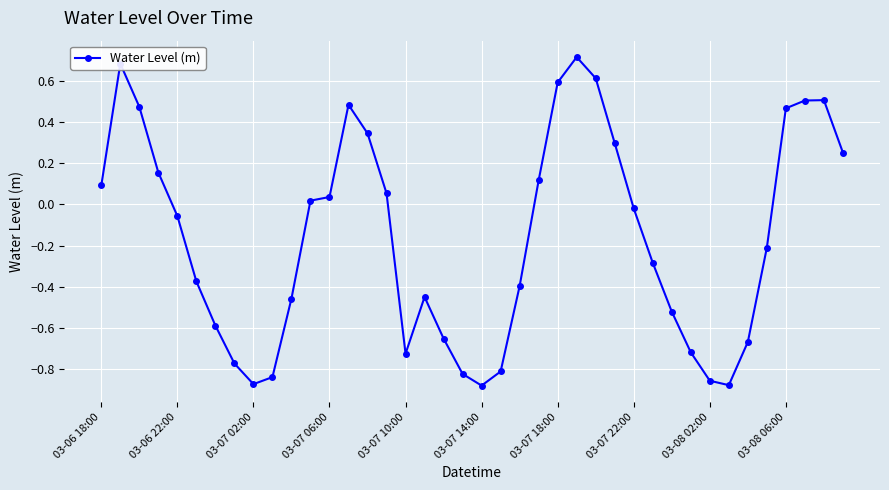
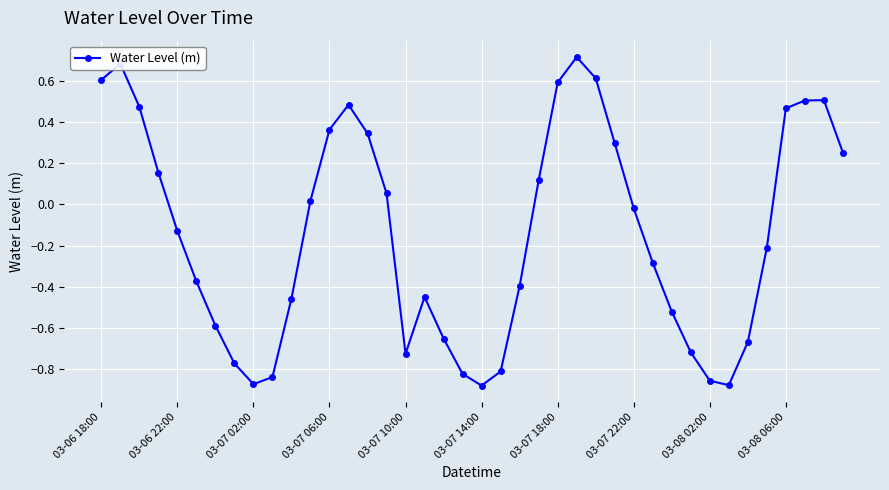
  {
-   "03-06 18:00": 0.09,
-   "03-06 22:00": -0.06,
+   "03-06 18:00": 0.60,
+   "03-06 22:00": -0.13,
    "03-07 02:00": -0.87,
-   "03-07 06:00": 0.04,
+   "03-07 06:00": 0.36,
    "03-07 10:00": -0.72,
    "03-07 14:00": -0.88,
    "03-07 18:00": 0.59,
    "03-07 22:00": -0.02,
    "03-08 02:00": -0.85,
    "03-08 06:00": 0.47
  }
